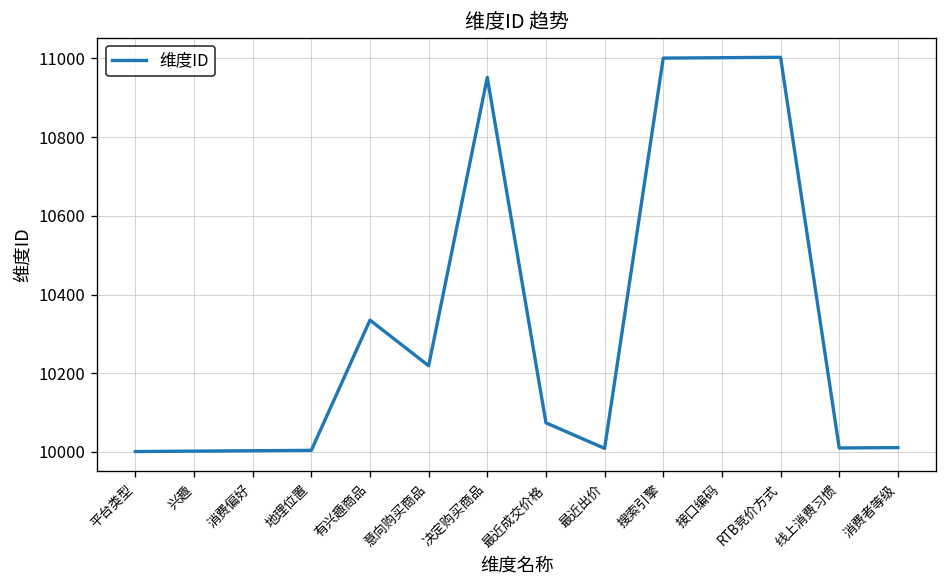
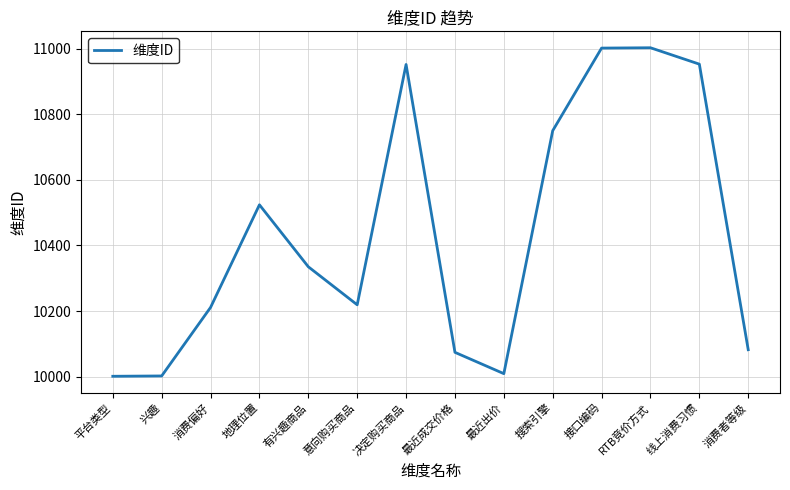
  {
    "平台类型": 10000,
    "兴趣": 10000,
-   "消费偏好": 10000,
-   "地理位置": 10000,
+   "消费偏好": 10210,
+   "地理位置": 10520,
    "有兴趣商品": 10340,
    "意向购买商品": 10220,
    "决定购买商品": 10950,
    "最近成交价格": 10070,
    "最近出价": 10010,
-   "搜索引擎": 11000,
+   "搜索引擎": 10750,
    "接口编码": 11000,
    "RTB竞价方式": 11000,
-   "线上消费习惯": 10010,
-   "消费者等级": 10010
+   "线上消费习惯": 10950,
+   "消费者等级": 10080
  }
